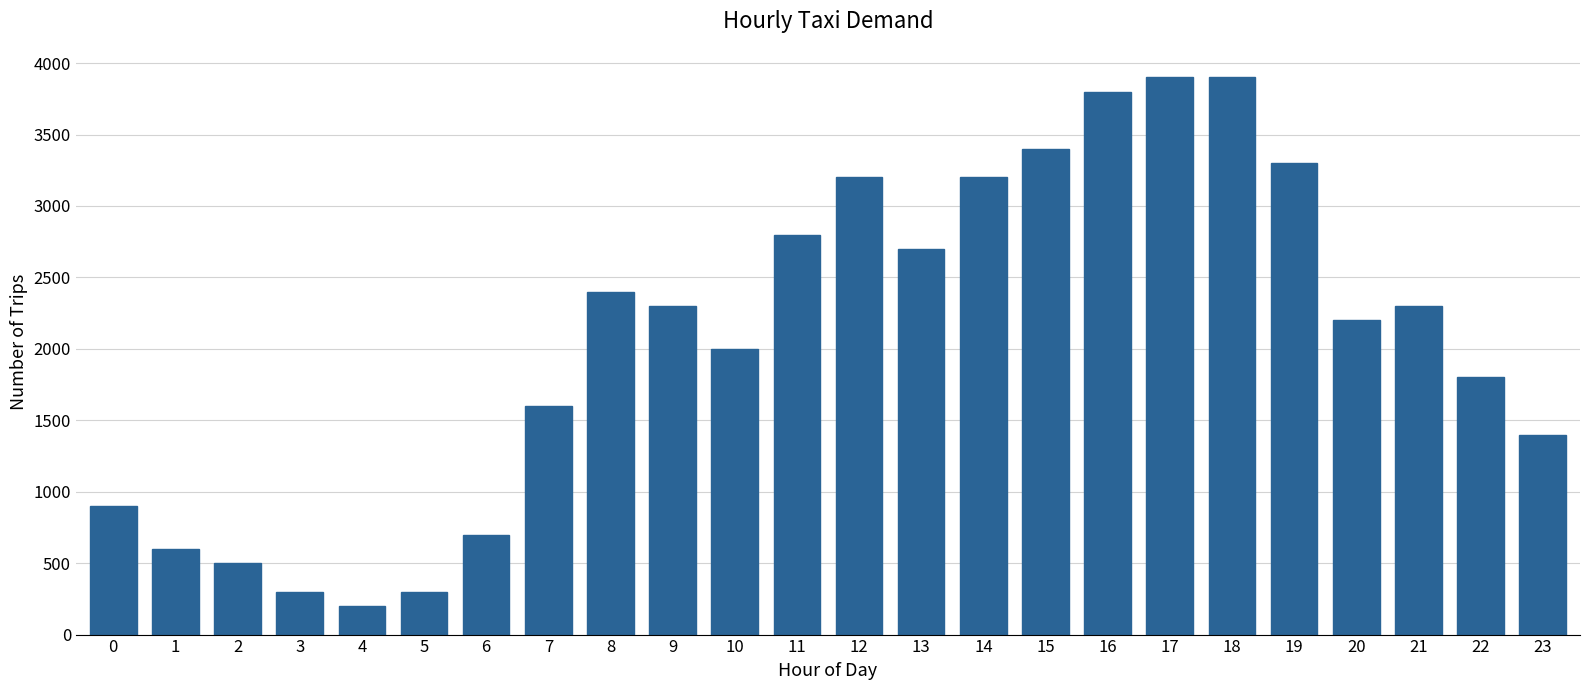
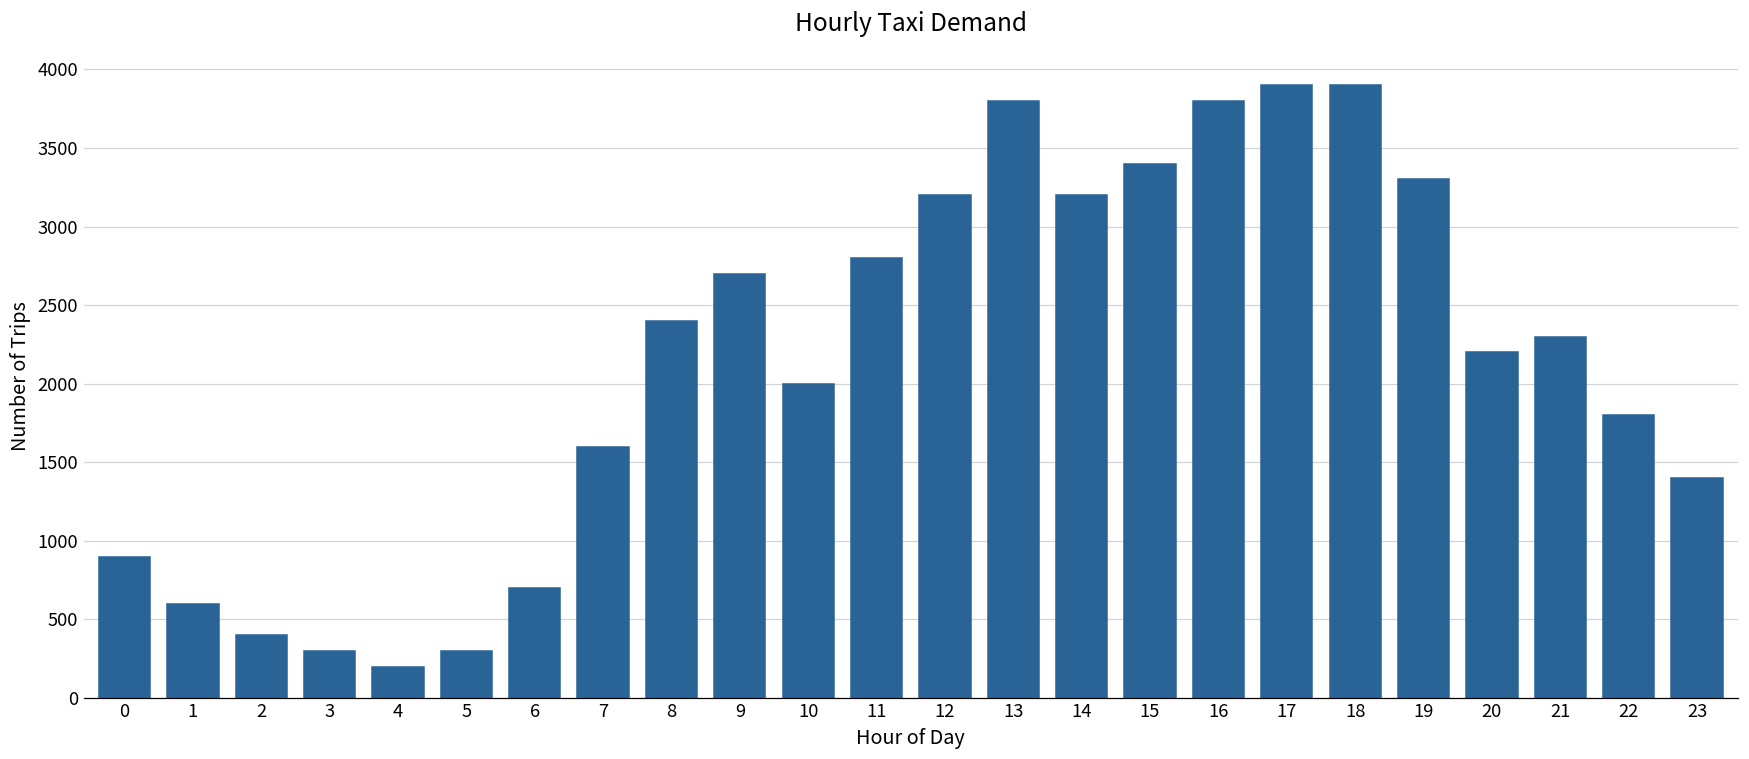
  {
    "0": 900,
    "1": 600,
-   "2": 500,
+   "2": 400,
    "3": 300,
    "4": 200,
    "5": 300,
    "6": 700,
    "7": 1600,
    "8": 2400,
-   "9": 2300,
+   "9": 2700,
    "10": 2000,
    "11": 2800,
    "12": 3200,
-   "13": 2700,
+   "13": 3800,
    "14": 3200,
    "15": 3400,
    "16": 3800,
    "17": 3900,
    "18": 3900,
    "19": 3300,
    "20": 2200,
    "21": 2300,
    "22": 1800,
    "23": 1400
  }
